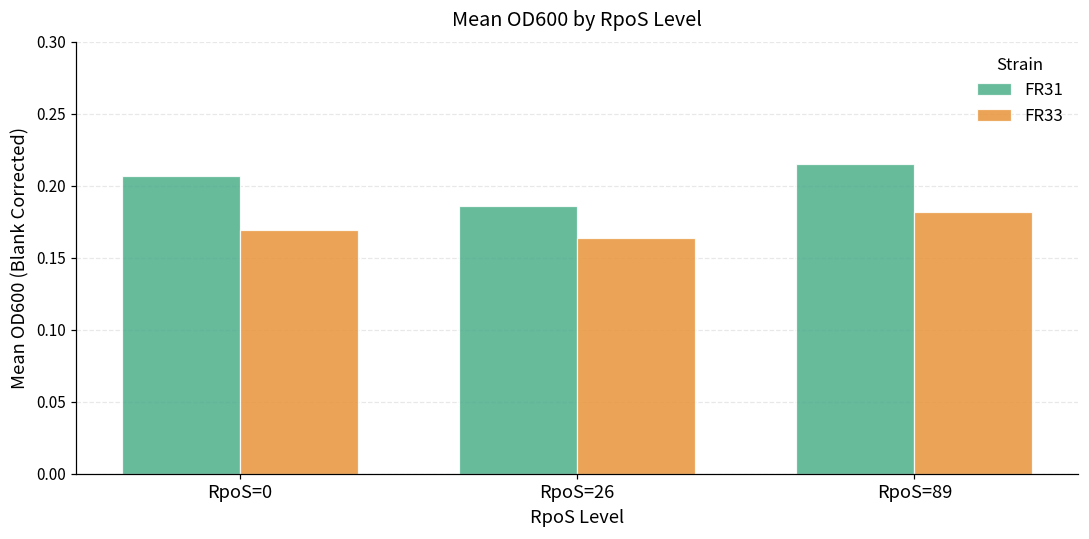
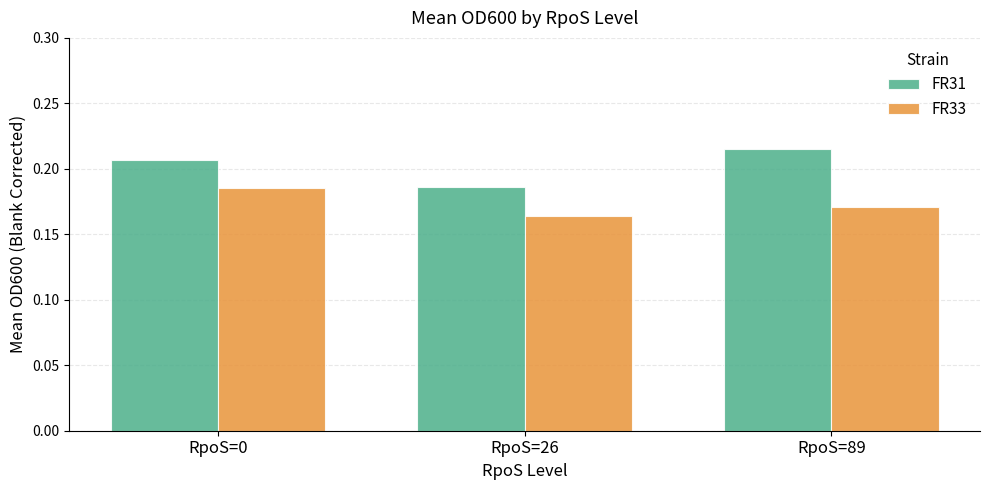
  {
    "FR31": {
      "RpoS=0": 0.207,
      "RpoS=26": 0.186,
      "RpoS=89": 0.215
    },
    "FR33": {
-     "RpoS=0": 0.169,
+     "RpoS=0": 0.185,
      "RpoS=26": 0.164,
-     "RpoS=89": 0.182
+     "RpoS=89": 0.171
    }
  }
